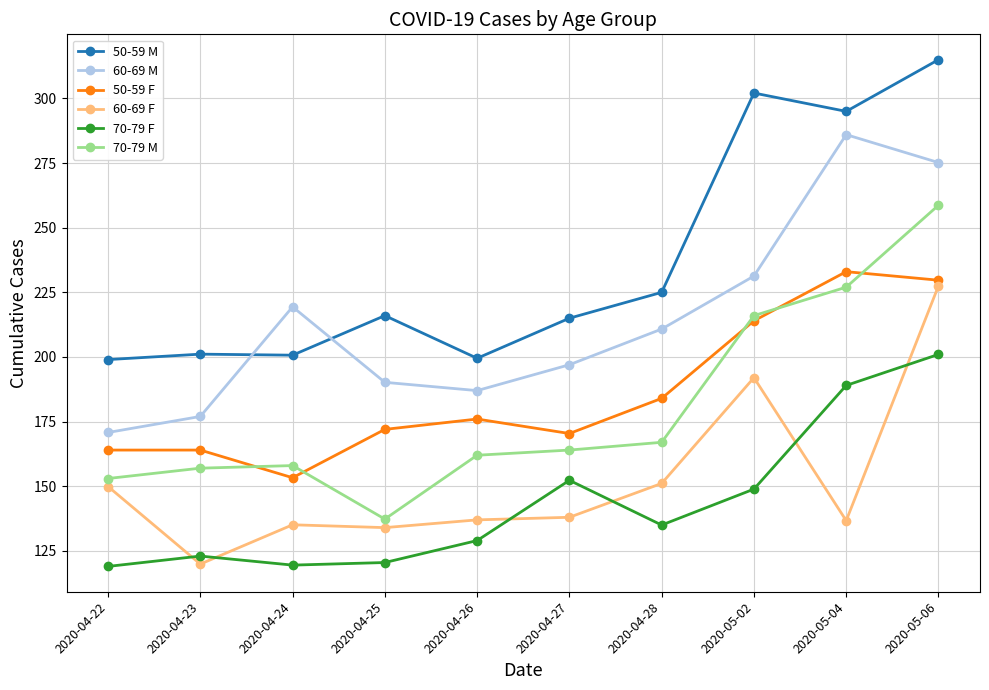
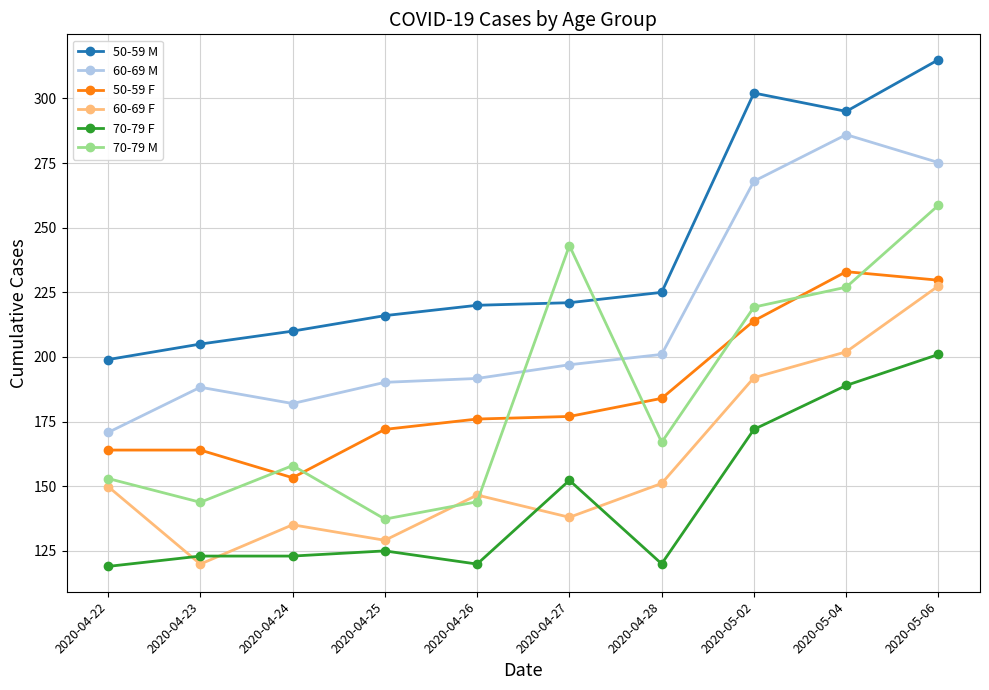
  {
    "50-59 M": {
      "2020-04-22": 199,
-     "2020-04-23": 201,
-     "2020-04-24": 201,
+     "2020-04-23": 205,
+     "2020-04-24": 210,
      "2020-04-25": 216,
-     "2020-04-26": 200,
-     "2020-04-27": 215,
+     "2020-04-26": 220,
+     "2020-04-27": 221,
      "2020-04-28": 225,
      "2020-05-02": 302,
      "2020-05-04": 295,
      "2020-05-06": 315
    },
    "60-69 M": {
      "2020-04-22": 171,
-     "2020-04-23": 177,
-     "2020-04-24": 219,
+     "2020-04-23": 188,
+     "2020-04-24": 182,
      "2020-04-25": 190,
-     "2020-04-26": 187,
+     "2020-04-26": 192,
      "2020-04-27": 197,
-     "2020-04-28": 211,
-     "2020-05-02": 231,
+     "2020-04-28": 201,
+     "2020-05-02": 268,
      "2020-05-04": 286,
      "2020-05-06": 275
    },
    "50-59 F": {
      "2020-04-22": 164,
      "2020-04-23": 164,
      "2020-04-24": 153,
      "2020-04-25": 172,
      "2020-04-26": 176,
-     "2020-04-27": 170,
+     "2020-04-27": 177,
      "2020-04-28": 184,
      "2020-05-02": 214,
      "2020-05-04": 233,
      "2020-05-06": 230
    },
    "60-69 F": {
      "2020-04-22": 150,
      "2020-04-23": 120,
      "2020-04-24": 135,
-     "2020-04-25": 134,
-     "2020-04-26": 137,
+     "2020-04-25": 129,
+     "2020-04-26": 147,
      "2020-04-27": 138,
      "2020-04-28": 151,
      "2020-05-02": 192,
-     "2020-05-04": 137,
+     "2020-05-04": 202,
      "2020-05-06": 228
    },
    "70-79 F": {
      "2020-04-22": 119,
      "2020-04-23": 123,
-     "2020-04-24": 120,
-     "2020-04-25": 121,
-     "2020-04-26": 129,
+     "2020-04-24": 123,
+     "2020-04-25": 125,
+     "2020-04-26": 120,
      "2020-04-27": 152,
-     "2020-04-28": 135,
-     "2020-05-02": 149,
+     "2020-04-28": 120,
+     "2020-05-02": 172,
      "2020-05-04": 189,
      "2020-05-06": 201
    },
    "70-79 M": {
      "2020-04-22": 153,
-     "2020-04-23": 157,
+     "2020-04-23": 144,
      "2020-04-24": 158,
      "2020-04-25": 137,
-     "2020-04-26": 162,
-     "2020-04-27": 164,
+     "2020-04-26": 144,
+     "2020-04-27": 243,
      "2020-04-28": 167,
-     "2020-05-02": 216,
+     "2020-05-02": 219,
      "2020-05-04": 227,
      "2020-05-06": 259
    }
  }
